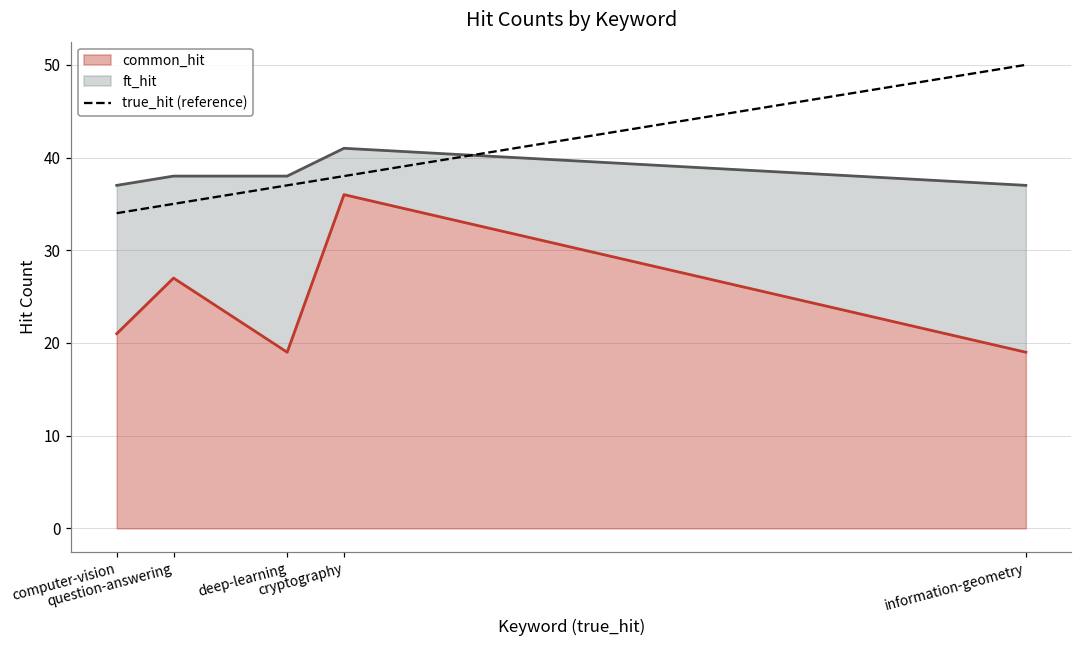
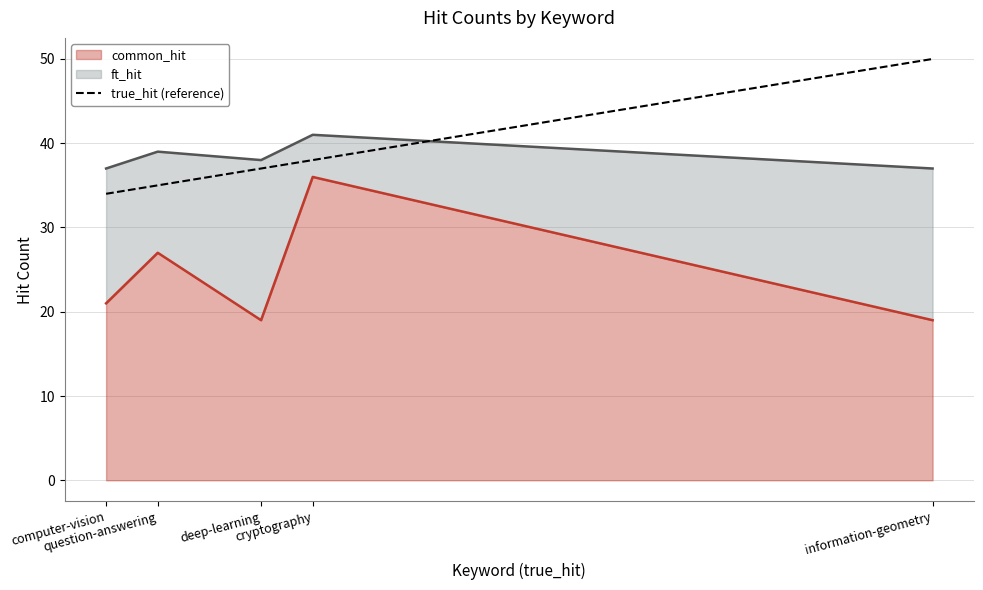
  {
    "common_hit": {
      "computer-vision": 21,
      "question-answering": 27,
      "deep-learning": 19,
      "cryptography": 36,
      "information-geometry": 19
    },
    "ft_hit": {
      "computer-vision": 37,
-     "question-answering": 38,
+     "question-answering": 39,
      "deep-learning": 38,
      "cryptography": 41,
      "information-geometry": 37
    },
    "true_hit (reference)": {
      "computer-vision": 34,
      "question-answering": 35,
      "deep-learning": 37,
      "cryptography": 38,
      "information-geometry": 50
    }
  }
